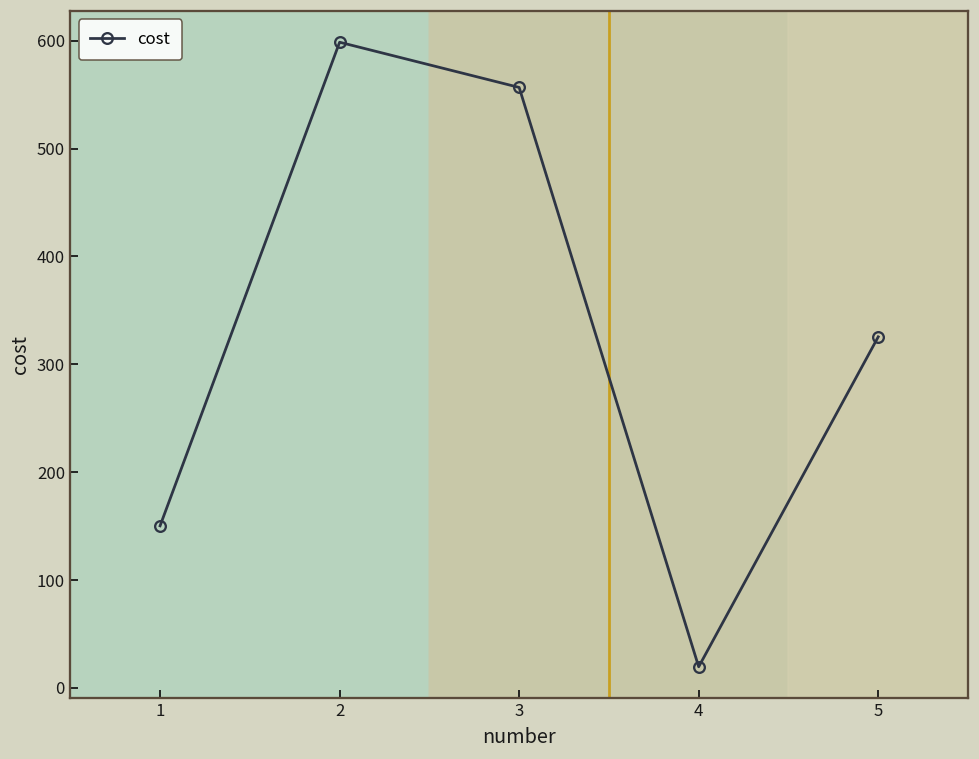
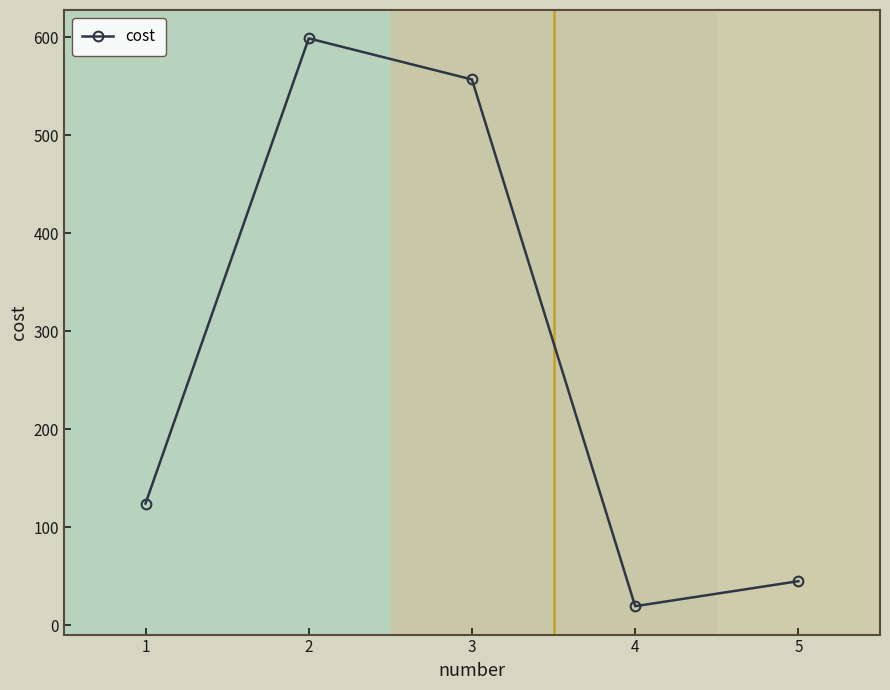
  {
-   "1": 150,
+   "1": 120,
    "2": 600,
    "3": 560,
    "4": 20,
-   "5": 330
+   "5": 50
  }
